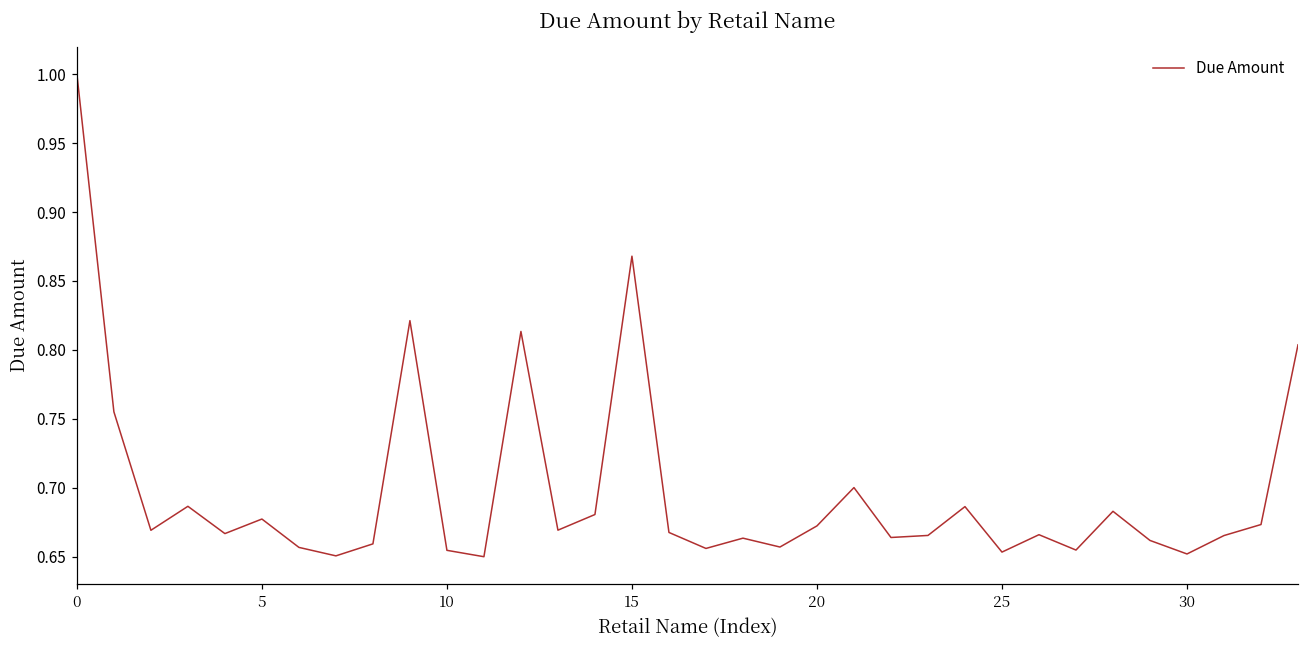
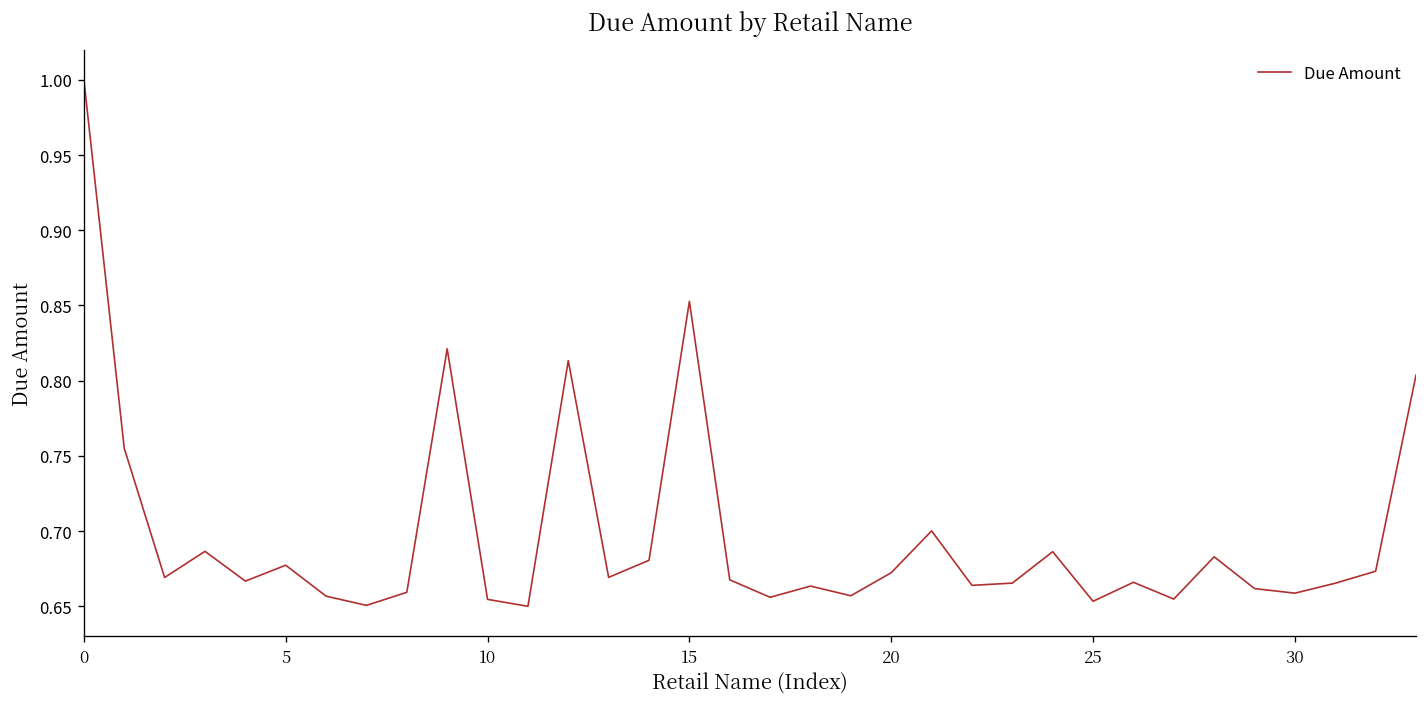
  {
    "0": 1.000,
    "5": 0.677,
    "10": 0.655,
-   "15": 0.868,
+   "15": 0.853,
    "20": 0.672,
    "25": 0.653,
-   "30": 0.652
+   "30": 0.659
  }
